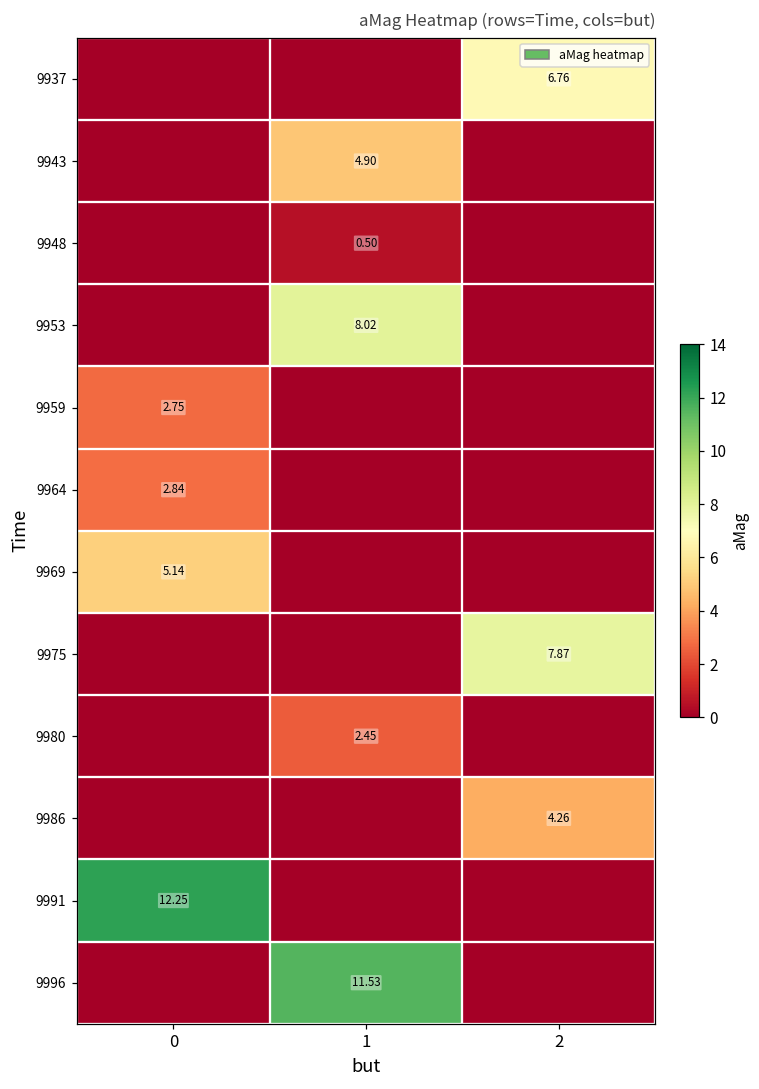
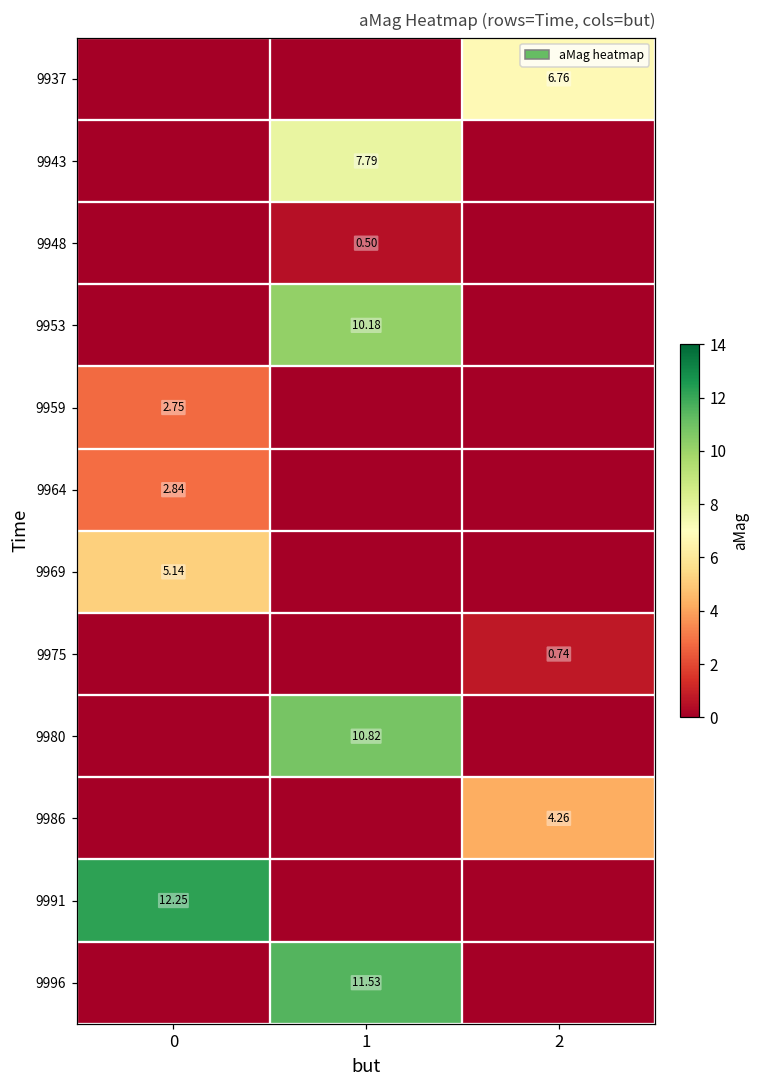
  {
    "9943": {
-     "1": 4.90
+     "1": 7.79
    },
    "9953": {
-     "1": 8.02
+     "1": 10.18
    },
    "9975": {
-     "2": 7.87
+     "2": 0.74
    },
    "9980": {
-     "1": 2.45
+     "1": 10.82
    }
  }
